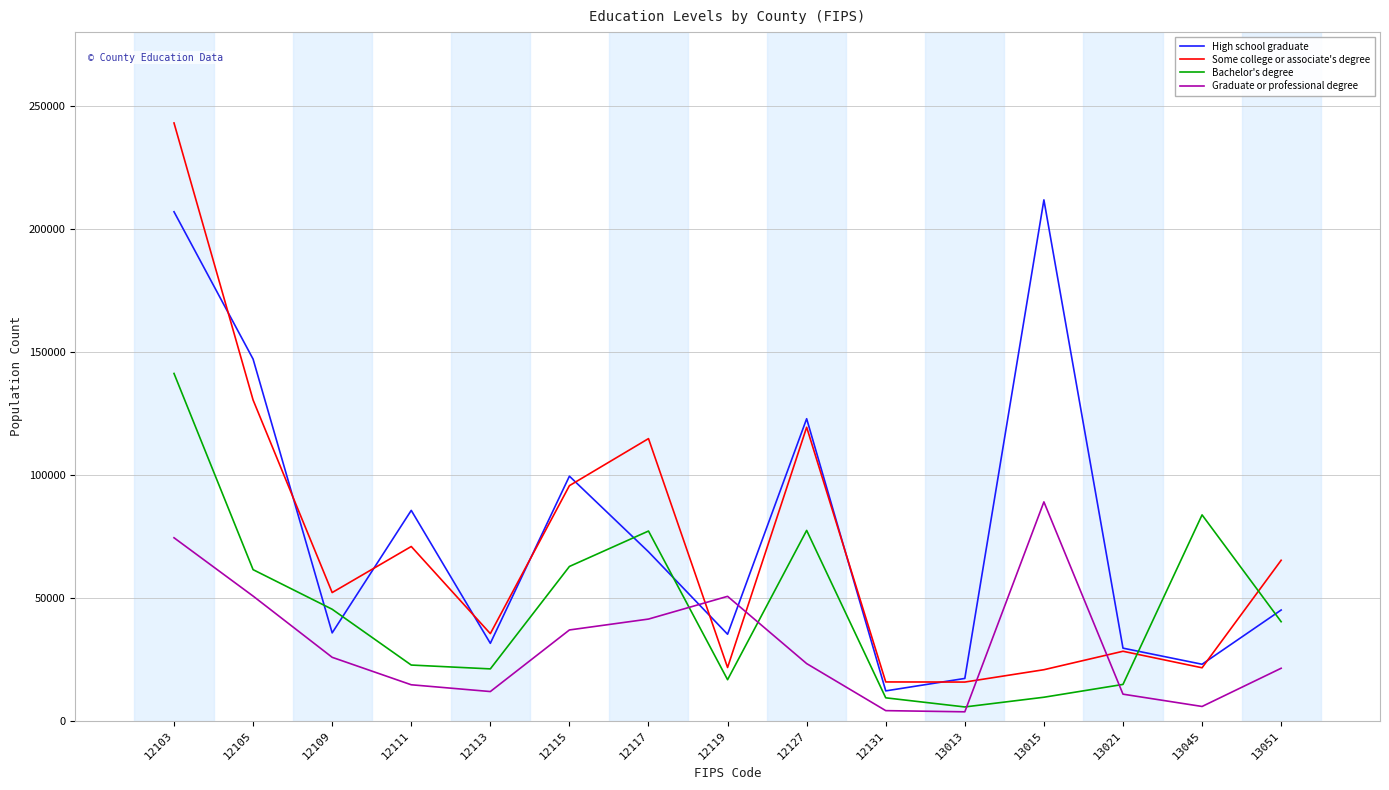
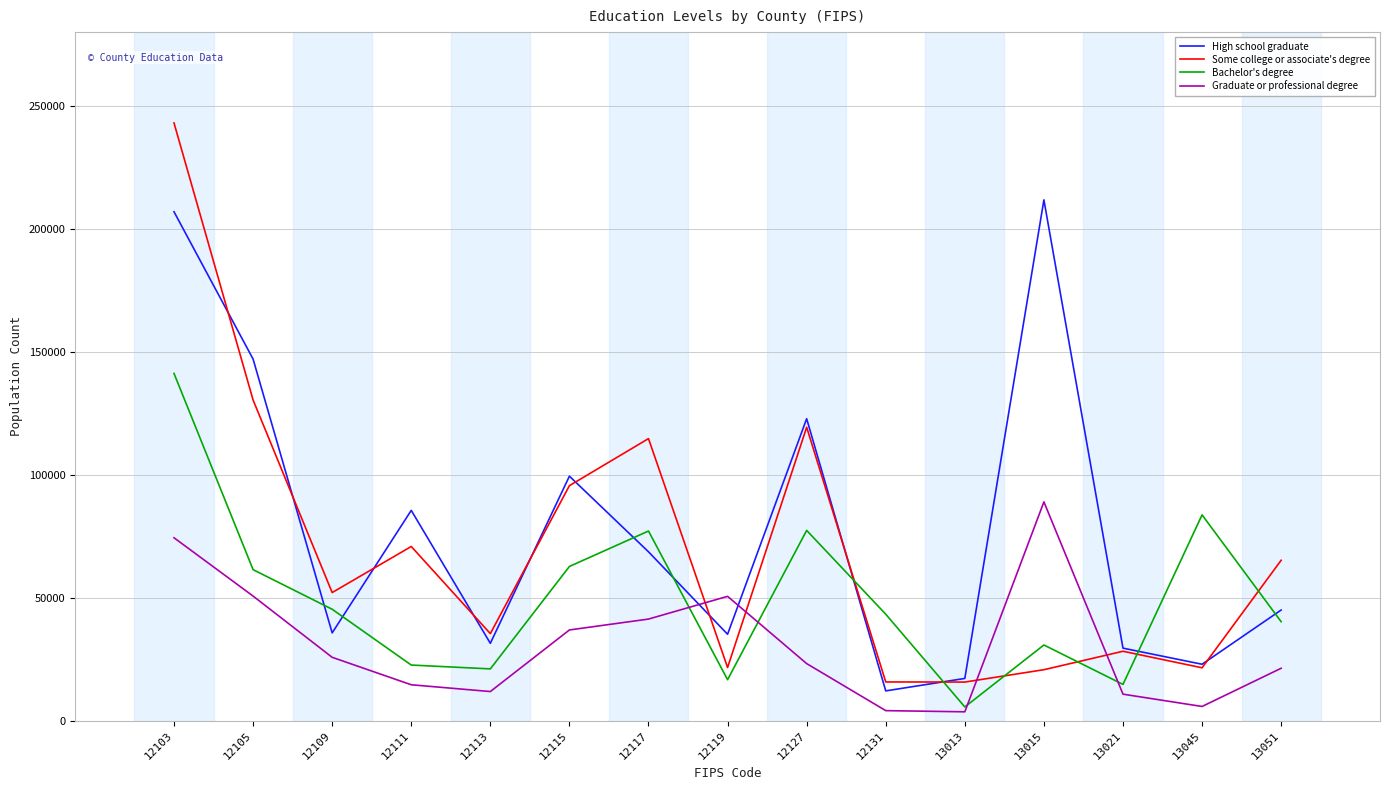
  {
    "High school graduate": {
      "12103": 207000,
      "12105": 147000,
      "12109": 36000,
      "12111": 86000,
      "12113": 31000,
      "12115": 99000,
      "12117": 69000,
      "12119": 35000,
      "12127": 123000,
      "12131": 12000,
      "13013": 17000,
      "13015": 212000,
      "13021": 30000,
      "13045": 23000,
      "13051": 45000
    },
    "Some college or associate's degree": {
      "12103": 243000,
      "12105": 130000,
      "12109": 52000,
      "12111": 71000,
      "12113": 35000,
      "12115": 96000,
      "12117": 115000,
      "12119": 22000,
      "12127": 119000,
      "12131": 16000,
      "13013": 16000,
      "13015": 21000,
      "13021": 28000,
      "13045": 22000,
      "13051": 65000
    },
    "Bachelor's degree": {
      "12103": 141000,
      "12105": 61000,
      "12109": 45000,
      "12111": 23000,
      "12113": 21000,
      "12115": 63000,
      "12117": 77000,
      "12119": 17000,
      "12127": 77000,
-     "12131": 9000,
+     "12131": 43000,
      "13013": 6000,
-     "13015": 10000,
+     "13015": 31000,
      "13021": 15000,
      "13045": 84000,
      "13051": 40000
    },
    "Graduate or professional degree": {
      "12103": 74000,
      "12105": 51000,
      "12109": 26000,
      "12111": 15000,
      "12113": 12000,
      "12115": 37000,
      "12117": 41000,
      "12119": 51000,
      "12127": 23000,
      "12131": 4000,
      "13013": 4000,
      "13015": 89000,
      "13021": 11000,
      "13045": 6000,
      "13051": 21000
    }
  }
